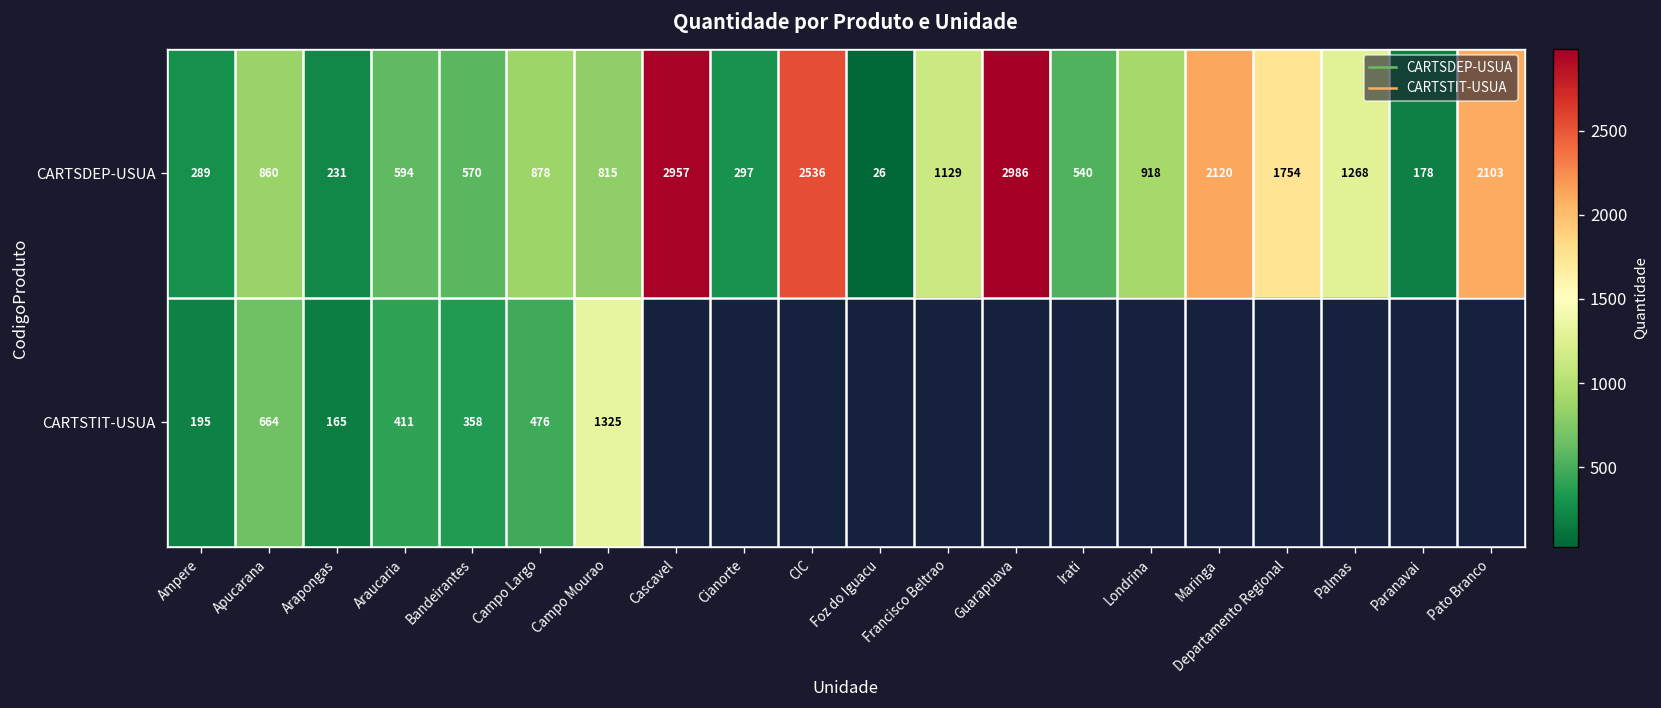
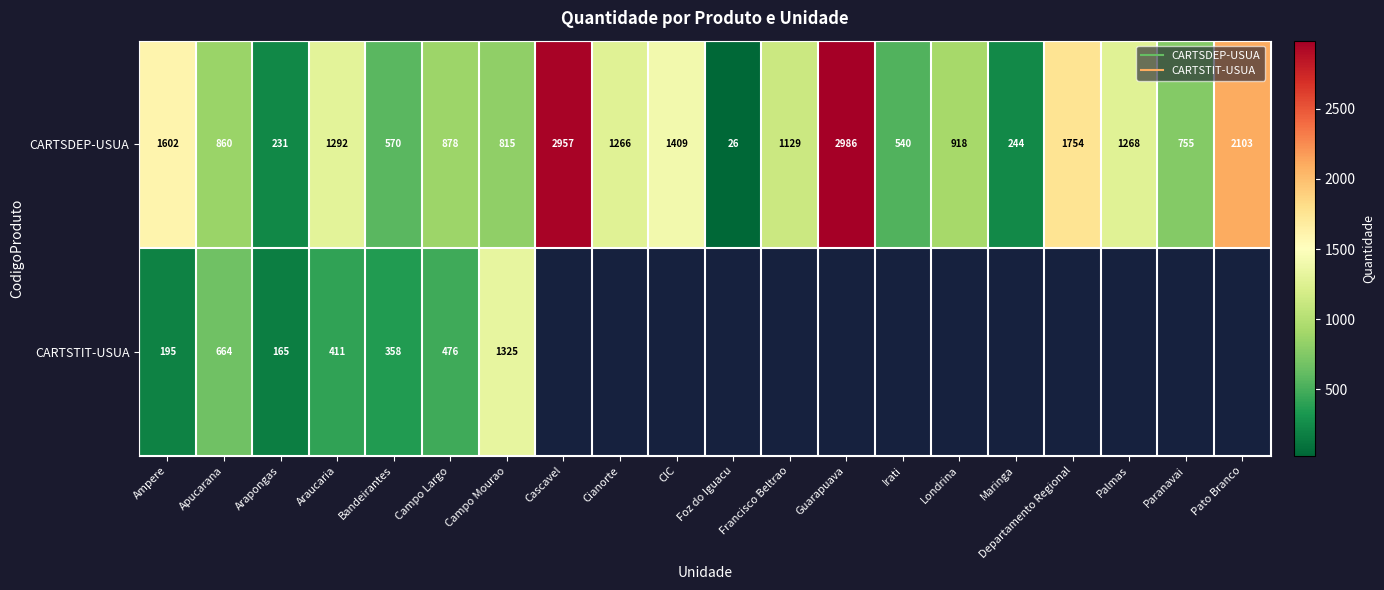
  {
    "CARTSDEP-USUA": {
-     "Ampere": 289,
+     "Ampere": 1602,
      "Apucarana": 860,
      "Arapongas": 231,
-     "Araucaria": 594,
+     "Araucaria": 1292,
      "Bandeirantes": 570,
      "Campo Largo": 878,
      "Campo Mourao": 815,
      "Cascavel": 2957,
-     "Cianorte": 297,
-     "CIC": 2536,
+     "Cianorte": 1266,
+     "CIC": 1409,
      "Foz do Iguacu": 26,
      "Francisco Beltrao": 1129,
      "Guarapuava": 2986,
      "Irati": 540,
      "Londrina": 918,
-     "Maringa": 2120,
+     "Maringa": 244,
      "Departamento Regional": 1754,
      "Palmas": 1268,
-     "Paranavai": 178,
+     "Paranavai": 755,
      "Pato Branco": 2103
    },
    "CARTSTIT-USUA": {
      "Ampere": 195,
      "Apucarana": 664,
      "Arapongas": 165,
      "Araucaria": 411,
      "Bandeirantes": 358,
      "Campo Largo": 476,
      "Campo Mourao": 1325
    }
  }
